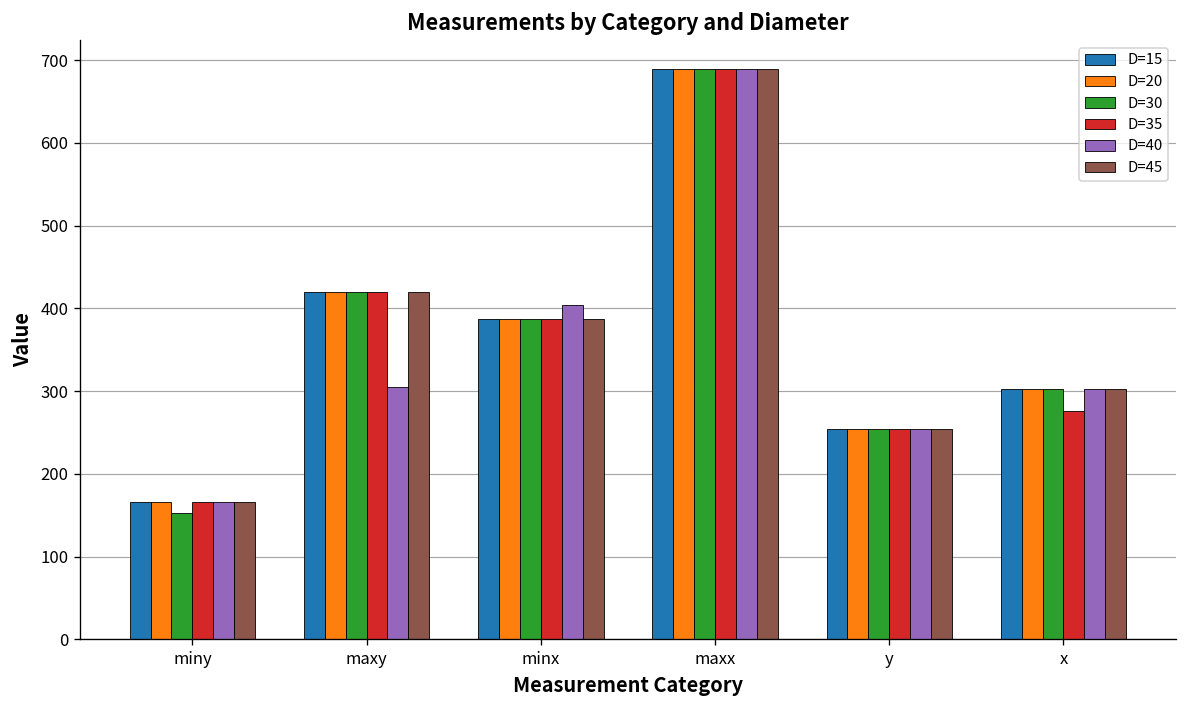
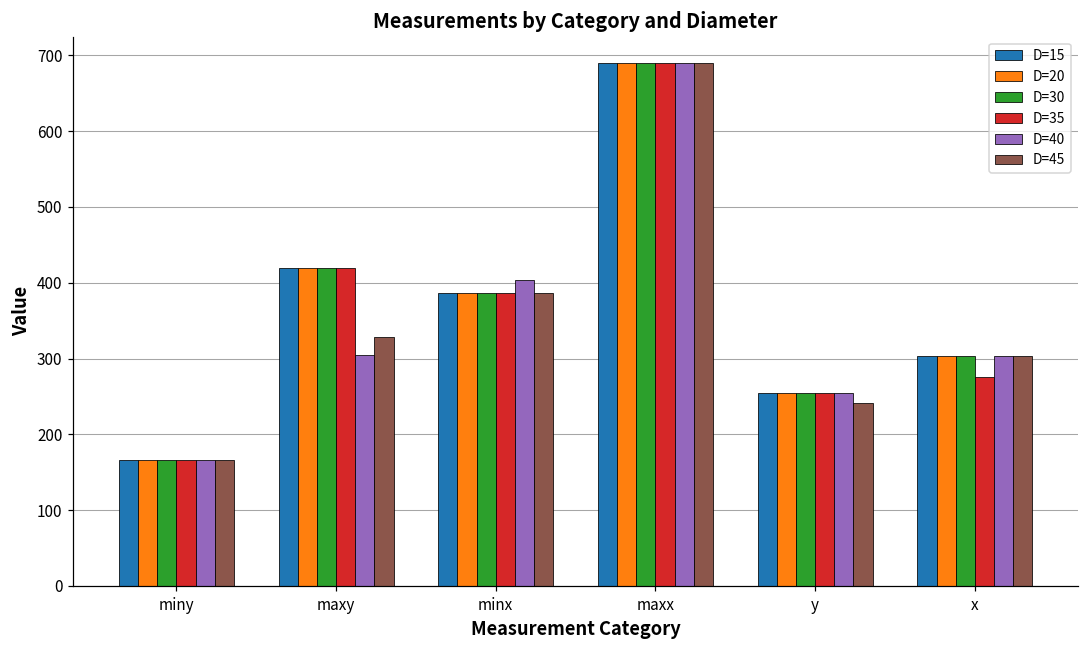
  {
    "D=15": {
      "miny": 170,
      "maxy": 420,
      "minx": 390,
      "maxx": 690,
      "y": 250,
      "x": 300
    },
    "D=20": {
      "miny": 170,
      "maxy": 420,
      "minx": 390,
      "maxx": 690,
      "y": 250,
      "x": 300
    },
    "D=30": {
-     "miny": 150,
+     "miny": 170,
      "maxy": 420,
      "minx": 390,
      "maxx": 690,
      "y": 250,
      "x": 300
    },
    "D=35": {
      "miny": 170,
      "maxy": 420,
      "minx": 390,
      "maxx": 690,
      "y": 250,
      "x": 280
    },
    "D=40": {
      "miny": 170,
      "maxy": 310,
      "minx": 400,
      "maxx": 690,
      "y": 250,
      "x": 300
    },
    "D=45": {
      "miny": 170,
-     "maxy": 420,
+     "maxy": 330,
      "minx": 390,
      "maxx": 690,
-     "y": 250,
+     "y": 240,
      "x": 300
    }
  }
